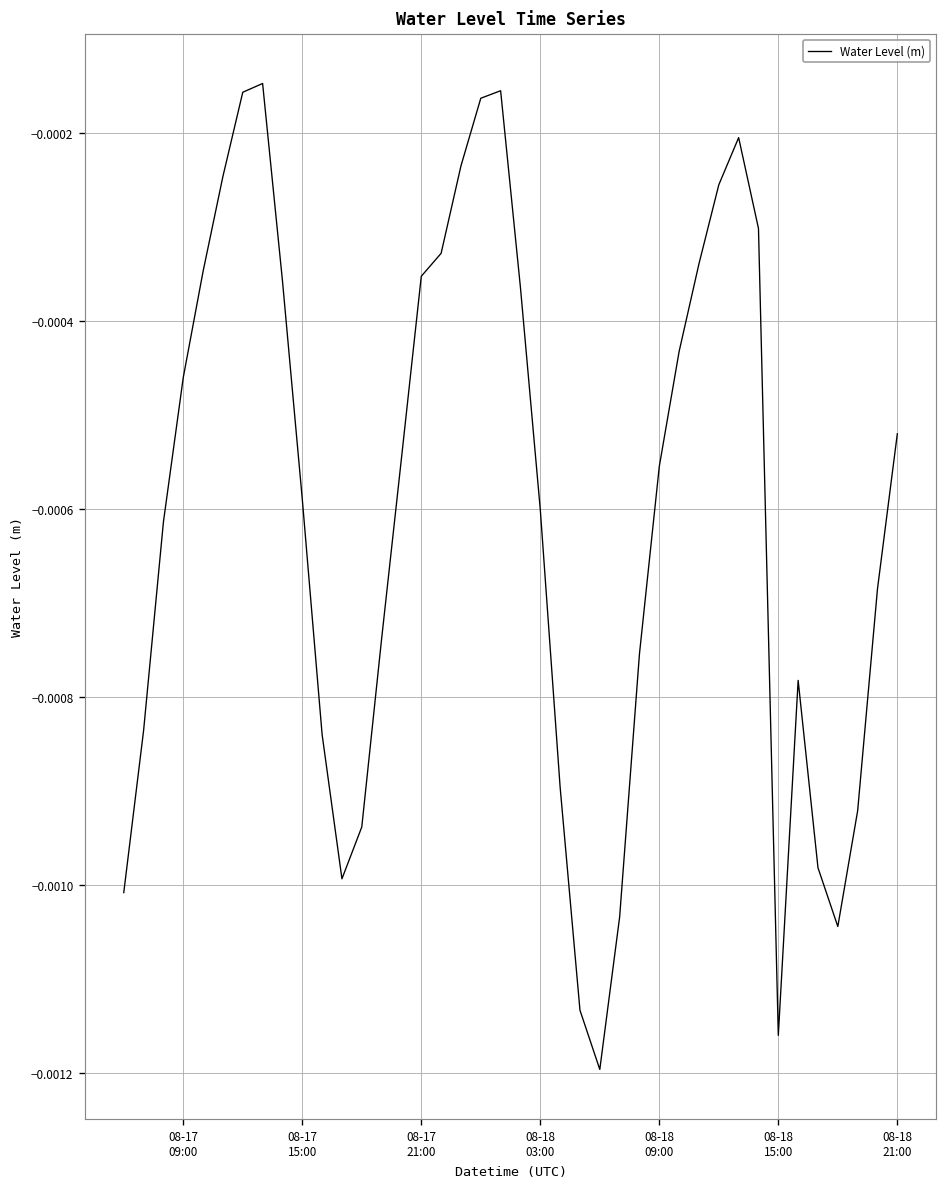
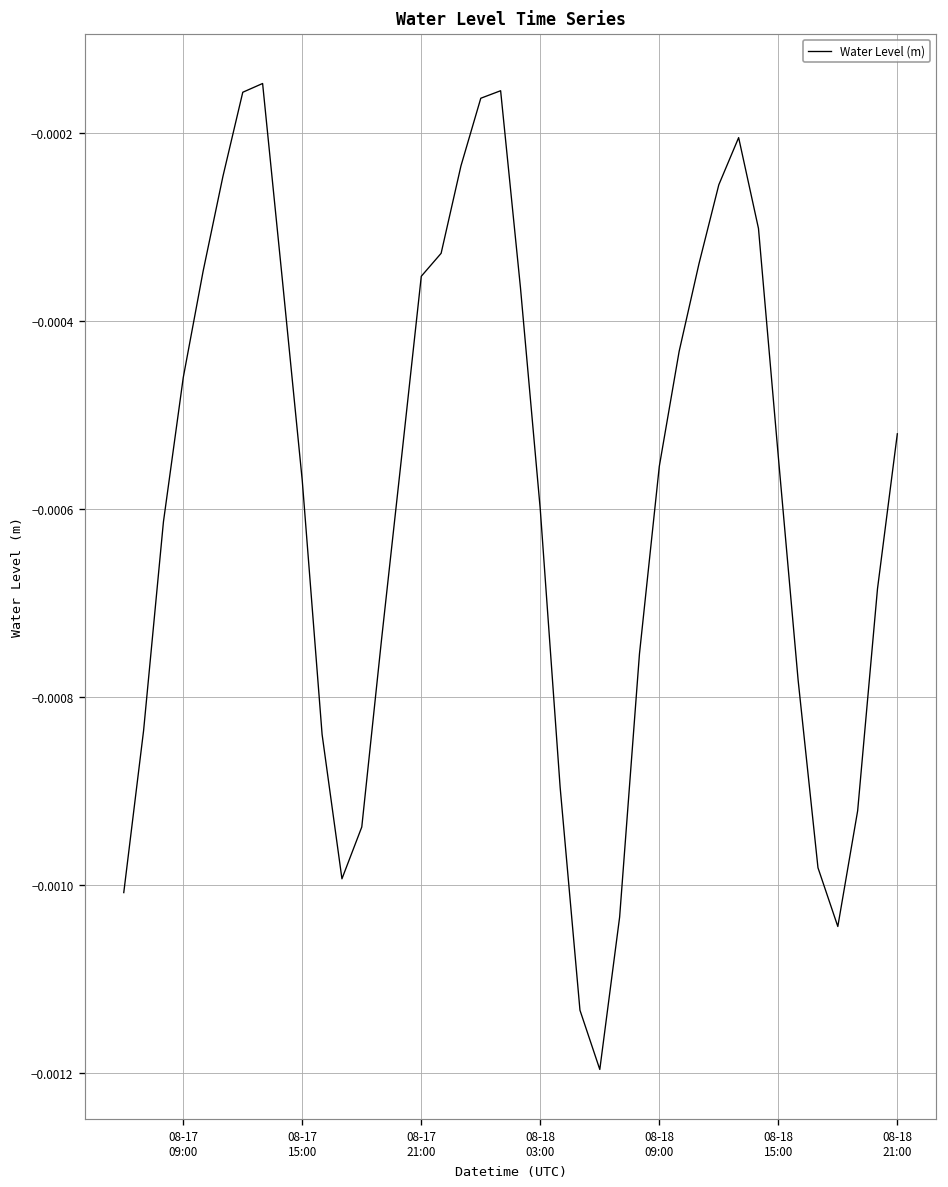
  {
    "08-17 09:00": -0.00046,
-   "08-17 15:00": -0.00059,
+   "08-17 15:00": -0.00057,
    "08-17 21:00": -0.00035,
    "08-18 03:00": -0.00060,
    "08-18 09:00": -0.00055,
-   "08-18 15:00": -0.00116,
+   "08-18 15:00": -0.00054,
    "08-18 21:00": -0.00052
  }
